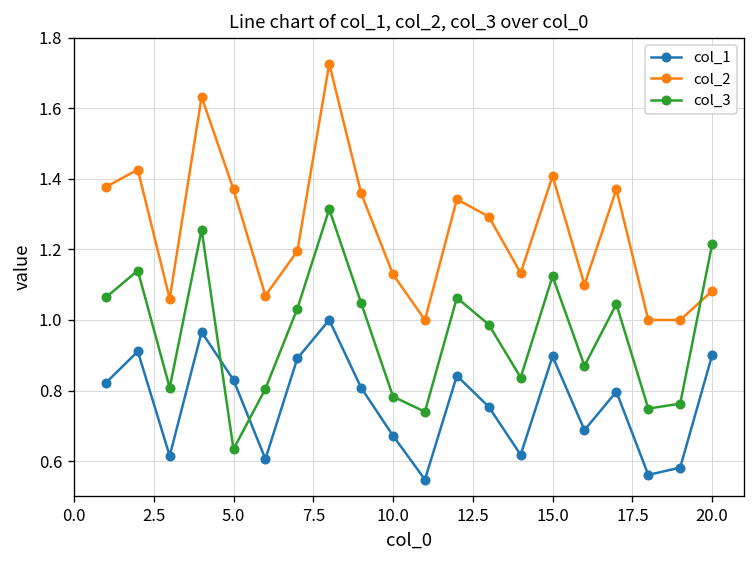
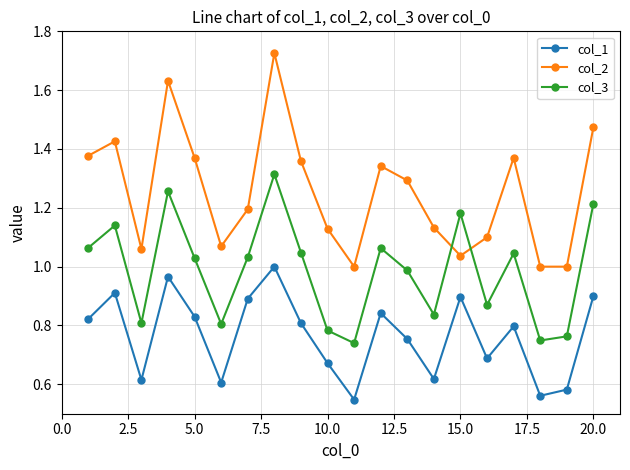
  {
    "col_1": {
      "5.0": 0.83,
      "10.0": 0.67,
      "15.0": 0.90,
      "20.0": 0.90
    },
    "col_2": {
      "5.0": 1.37,
      "10.0": 1.13,
-     "15.0": 1.41,
-     "20.0": 1.08
+     "15.0": 1.04,
+     "20.0": 1.47
    },
    "col_3": {
-     "5.0": 0.63,
+     "5.0": 1.03,
      "10.0": 0.78,
-     "15.0": 1.12,
+     "15.0": 1.18,
      "20.0": 1.21
    }
  }
